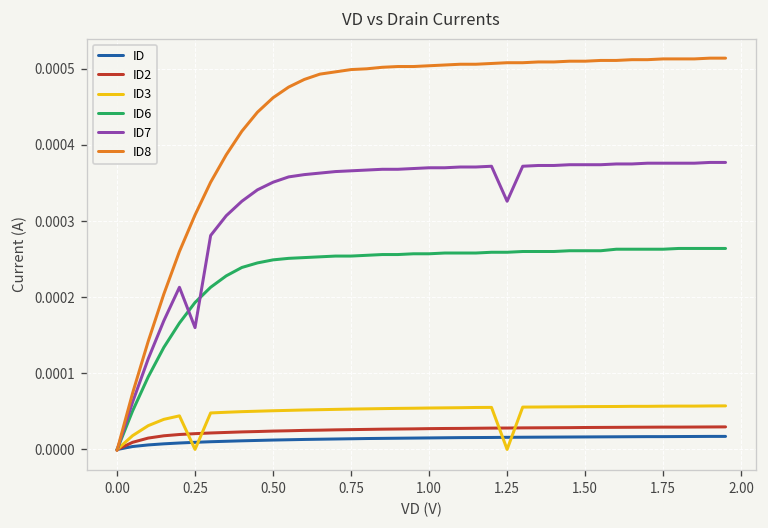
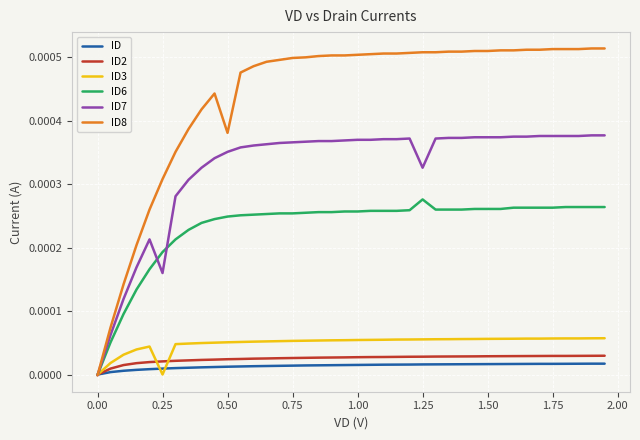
  {
    "ID": {
      "0.25": 0.00001,
      "0.50": 0.00001,
      "0.75": 0.00001,
      "1.00": 0.00002,
      "1.25": 0.00002,
      "1.50": 0.00002,
      "1.75": 0.00002
    },
    "ID2": {
      "0.25": 0.00002,
      "0.50": 0.00002,
      "0.75": 0.00003,
      "1.00": 0.00003,
      "1.25": 0.00003,
      "1.50": 0.00003,
      "1.75": 0.00003
    },
    "ID3": {
      "0.25": 0.0000,
      "0.50": 0.00005,
      "0.75": 0.00005,
      "1.00": 0.00005,
-     "1.25": 0.0000,
+     "1.25": 0.0001,
      "1.50": 0.00006,
      "1.75": 0.00006
    },
    "ID6": {
      "0.25": 0.00019,
      "0.50": 0.00025,
      "0.75": 0.00025,
      "1.00": 0.00026,
-     "1.25": 0.00026,
+     "1.25": 0.00028,
      "1.50": 0.00026,
      "1.75": 0.00026
    },
    "ID7": {
      "0.25": 0.00016,
      "0.50": 0.00035,
      "0.75": 0.00037,
      "1.00": 0.00037,
      "1.25": 0.00033,
      "1.50": 0.00037,
      "1.75": 0.00038
    },
    "ID8": {
      "0.25": 0.00031,
-     "0.50": 0.00046,
+     "0.50": 0.00038,
      "0.75": 0.00050,
      "1.00": 0.00050,
      "1.25": 0.00051,
      "1.50": 0.00051,
      "1.75": 0.00051
    }
  }
